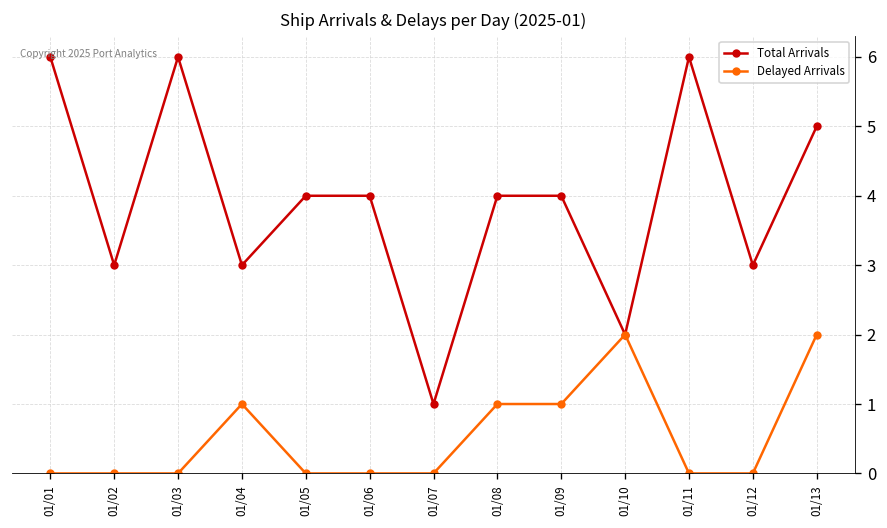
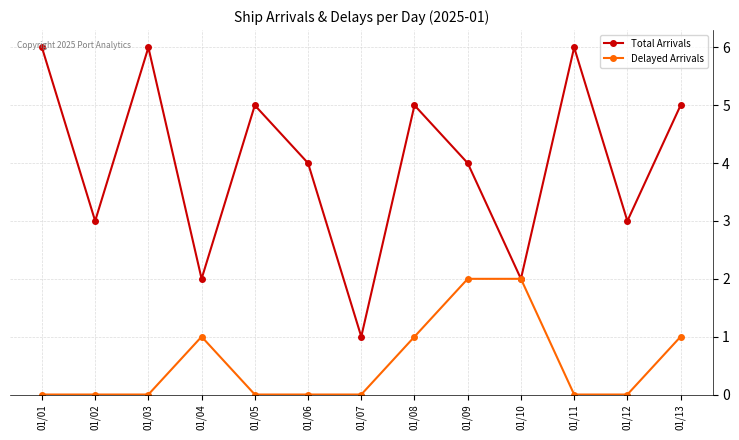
  {
    "Total Arrivals": {
      "01/02": 3,
      "01/03": 6,
-     "01/04": 3,
-     "01/05": 4,
+     "01/04": 2,
+     "01/05": 5,
      "01/06": 4,
      "01/07": 1,
-     "01/08": 4,
+     "01/08": 5,
      "01/09": 4,
      "01/11": 6,
      "01/12": 3,
      "01/13": 5
    },
    "Delayed Arrivals": {
      "01/01": 0,
      "01/02": 0,
      "01/03": 0,
      "01/04": 1,
      "01/05": 0,
      "01/06": 0,
      "01/07": 0,
      "01/08": 1,
-     "01/09": 1,
+     "01/09": 2,
      "01/11": 0,
      "01/12": 0,
-     "01/13": 2
+     "01/13": 1
    }
  }
